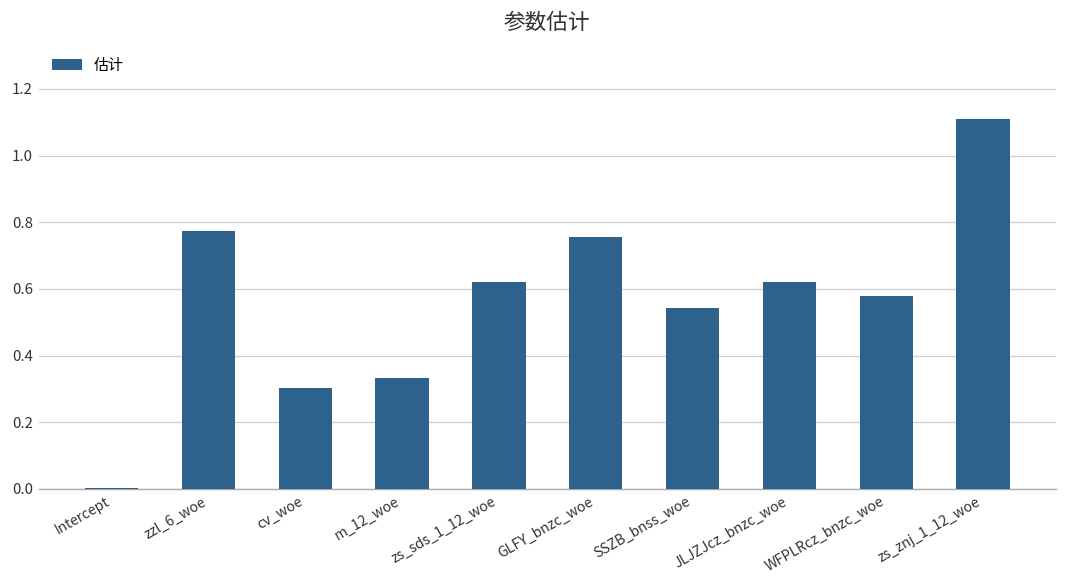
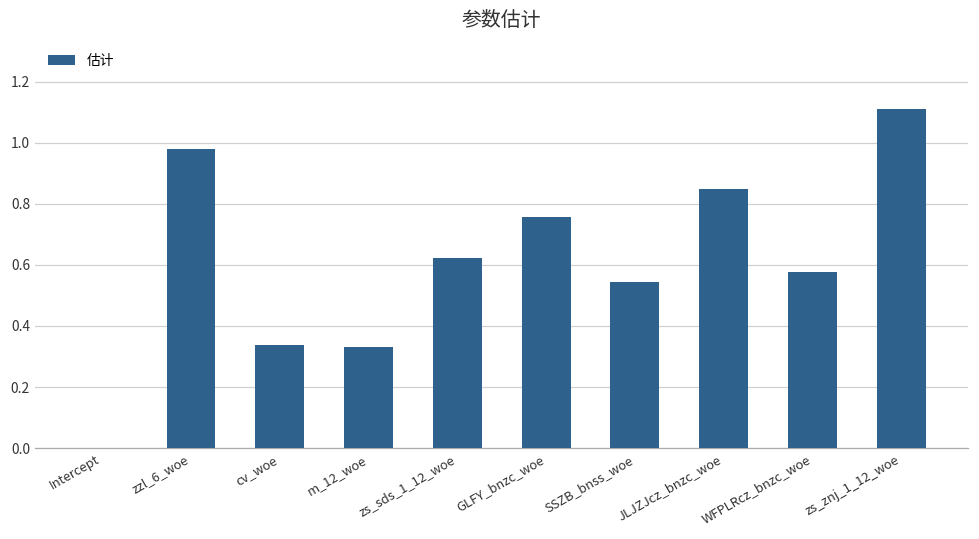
  {
-   "zzl_6_woe": 0.77,
-   "cv_woe": 0.30,
+   "zzl_6_woe": 0.98,
+   "cv_woe": 0.34,
    "m_12_woe": 0.33,
    "zs_sds_1_12_woe": 0.62,
    "GLFY_bnzc_woe": 0.76,
    "SSZB_bnss_woe": 0.54,
-   "JLJZJcz_bnzc_woe": 0.62,
+   "JLJZJcz_bnzc_woe": 0.85,
    "WFPLRcz_bnzc_woe": 0.58,
    "zs_znj_1_12_woe": 1.11
  }
